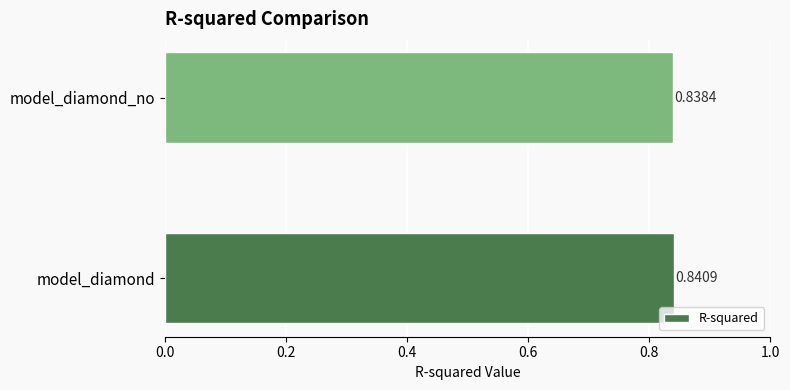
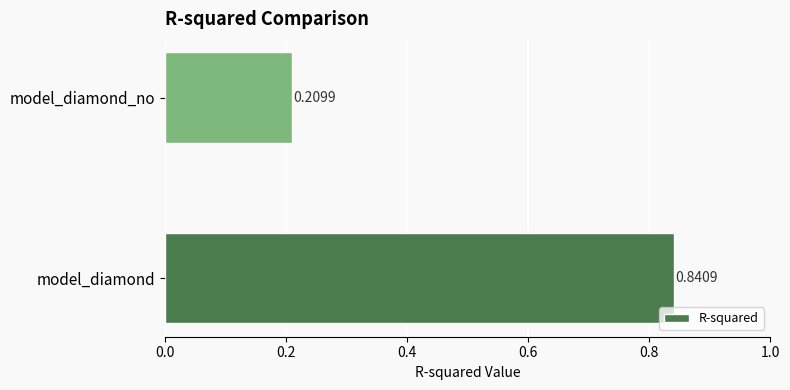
  {
-   "model_diamond_no": 0.8384,
+   "model_diamond_no": 0.2099,
    "model_diamond": 0.8409
  }
